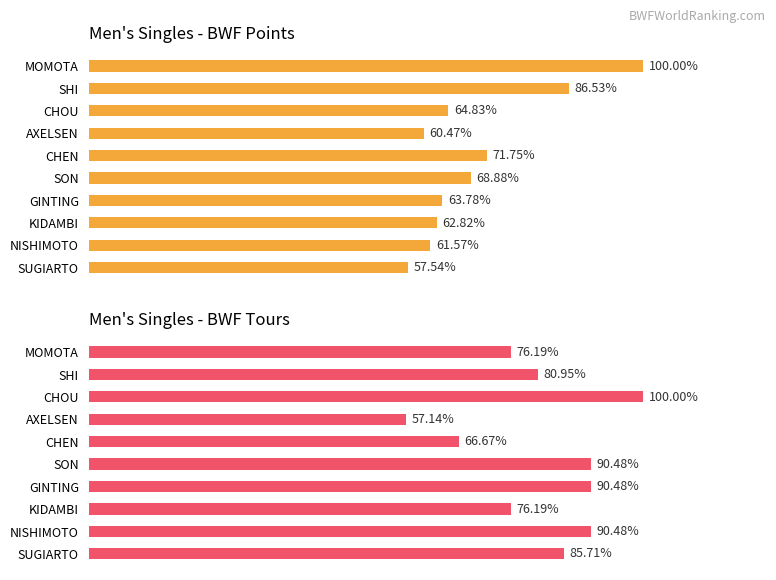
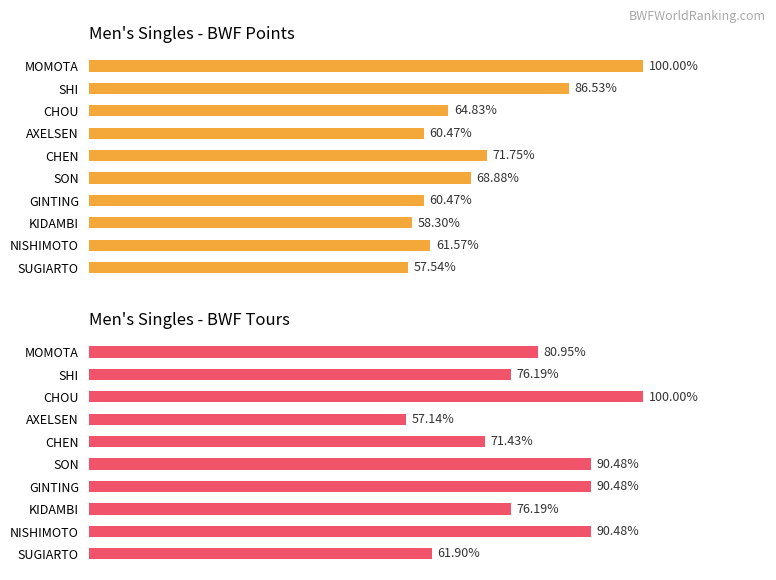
  {
    "Men's Singles - BWF Points": {
      "MOMOTA": "100.00%",
      "SHI": "86.53%",
      "CHOU": "64.83%",
      "AXELSEN": "60.47%",
      "CHEN": "71.75%",
      "SON": "68.88%",
-     "GINTING": "63.78%",
-     "KIDAMBI": "62.82%",
+     "GINTING": "60.47%",
+     "KIDAMBI": "58.30%",
      "NISHIMOTO": "61.57%",
      "SUGIARTO": "57.54%"
    },
    "Men's Singles - BWF Tours": {
-     "MOMOTA": "76.19%",
-     "SHI": "80.95%",
+     "MOMOTA": "80.95%",
+     "SHI": "76.19%",
      "CHOU": "100.00%",
      "AXELSEN": "57.14%",
-     "CHEN": "66.67%",
+     "CHEN": "71.43%",
      "SON": "90.48%",
      "GINTING": "90.48%",
      "KIDAMBI": "76.19%",
      "NISHIMOTO": "90.48%",
-     "SUGIARTO": "85.71%"
+     "SUGIARTO": "61.90%"
    }
  }
